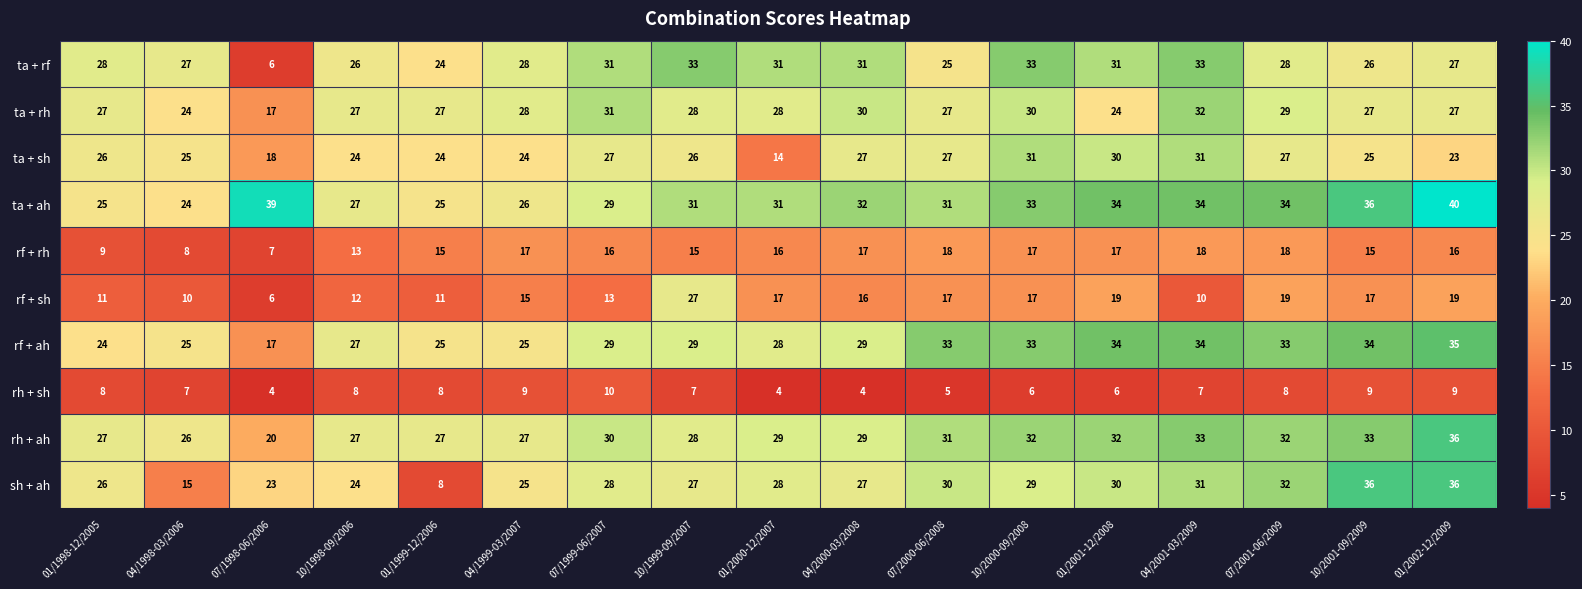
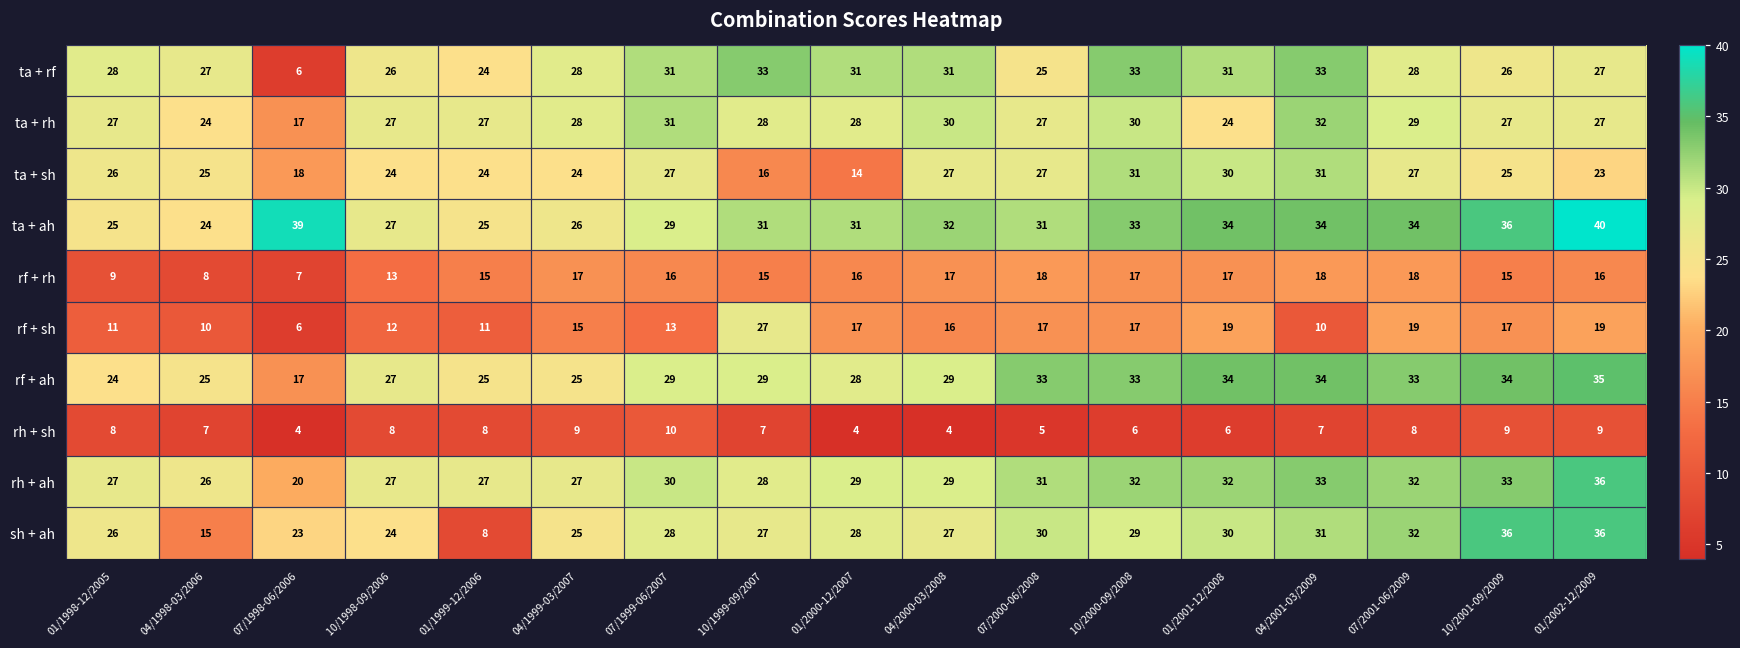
  {
    "ta + rf": {
      "01/1998-12/2005": 28,
      "04/1998-03/2006": 27,
      "07/1998-06/2006": 6,
      "10/1998-09/2006": 26,
      "01/1999-12/2006": 24,
      "04/1999-03/2007": 28,
      "07/1999-06/2007": 31,
      "10/1999-09/2007": 33,
      "01/2000-12/2007": 31,
      "04/2000-03/2008": 31,
      "07/2000-06/2008": 25,
      "10/2000-09/2008": 33,
      "01/2001-12/2008": 31,
      "04/2001-03/2009": 33,
      "07/2001-06/2009": 28,
      "10/2001-09/2009": 26,
      "01/2002-12/2009": 27
    },
    "ta + rh": {
      "01/1998-12/2005": 27,
      "04/1998-03/2006": 24,
      "07/1998-06/2006": 17,
      "10/1998-09/2006": 27,
      "01/1999-12/2006": 27,
      "04/1999-03/2007": 28,
      "07/1999-06/2007": 31,
      "10/1999-09/2007": 28,
      "01/2000-12/2007": 28,
      "04/2000-03/2008": 30,
      "07/2000-06/2008": 27,
      "10/2000-09/2008": 30,
      "01/2001-12/2008": 24,
      "04/2001-03/2009": 32,
      "07/2001-06/2009": 29,
      "10/2001-09/2009": 27,
      "01/2002-12/2009": 27
    },
    "ta + sh": {
      "01/1998-12/2005": 26,
      "04/1998-03/2006": 25,
      "07/1998-06/2006": 18,
      "10/1998-09/2006": 24,
      "01/1999-12/2006": 24,
      "04/1999-03/2007": 24,
      "07/1999-06/2007": 27,
-     "10/1999-09/2007": 26,
+     "10/1999-09/2007": 16,
      "01/2000-12/2007": 14,
      "04/2000-03/2008": 27,
      "07/2000-06/2008": 27,
      "10/2000-09/2008": 31,
      "01/2001-12/2008": 30,
      "04/2001-03/2009": 31,
      "07/2001-06/2009": 27,
      "10/2001-09/2009": 25,
      "01/2002-12/2009": 23
    },
    "ta + ah": {
      "01/1998-12/2005": 25,
      "04/1998-03/2006": 24,
      "07/1998-06/2006": 39,
      "10/1998-09/2006": 27,
      "01/1999-12/2006": 25,
      "04/1999-03/2007": 26,
      "07/1999-06/2007": 29,
      "10/1999-09/2007": 31,
      "01/2000-12/2007": 31,
      "04/2000-03/2008": 32,
      "07/2000-06/2008": 31,
      "10/2000-09/2008": 33,
      "01/2001-12/2008": 34,
      "04/2001-03/2009": 34,
      "07/2001-06/2009": 34,
      "10/2001-09/2009": 36,
      "01/2002-12/2009": 40
    },
    "rf + rh": {
      "01/1998-12/2005": 9,
      "04/1998-03/2006": 8,
      "07/1998-06/2006": 7,
      "10/1998-09/2006": 13,
      "01/1999-12/2006": 15,
      "04/1999-03/2007": 17,
      "07/1999-06/2007": 16,
      "10/1999-09/2007": 15,
      "01/2000-12/2007": 16,
      "04/2000-03/2008": 17,
      "07/2000-06/2008": 18,
      "10/2000-09/2008": 17,
      "01/2001-12/2008": 17,
      "04/2001-03/2009": 18,
      "07/2001-06/2009": 18,
      "10/2001-09/2009": 15,
      "01/2002-12/2009": 16
    },
    "rf + sh": {
      "01/1998-12/2005": 11,
      "04/1998-03/2006": 10,
      "07/1998-06/2006": 6,
      "10/1998-09/2006": 12,
      "01/1999-12/2006": 11,
      "04/1999-03/2007": 15,
      "07/1999-06/2007": 13,
      "10/1999-09/2007": 27,
      "01/2000-12/2007": 17,
      "04/2000-03/2008": 16,
      "07/2000-06/2008": 17,
      "10/2000-09/2008": 17,
      "01/2001-12/2008": 19,
      "04/2001-03/2009": 10,
      "07/2001-06/2009": 19,
      "10/2001-09/2009": 17,
      "01/2002-12/2009": 19
    },
    "rf + ah": {
      "01/1998-12/2005": 24,
      "04/1998-03/2006": 25,
      "07/1998-06/2006": 17,
      "10/1998-09/2006": 27,
      "01/1999-12/2006": 25,
      "04/1999-03/2007": 25,
      "07/1999-06/2007": 29,
      "10/1999-09/2007": 29,
      "01/2000-12/2007": 28,
      "04/2000-03/2008": 29,
      "07/2000-06/2008": 33,
      "10/2000-09/2008": 33,
      "01/2001-12/2008": 34,
      "04/2001-03/2009": 34,
      "07/2001-06/2009": 33,
      "10/2001-09/2009": 34,
      "01/2002-12/2009": 35
    },
    "rh + sh": {
      "01/1998-12/2005": 8,
      "04/1998-03/2006": 7,
      "07/1998-06/2006": 4,
      "10/1998-09/2006": 8,
      "01/1999-12/2006": 8,
      "04/1999-03/2007": 9,
      "07/1999-06/2007": 10,
      "10/1999-09/2007": 7,
      "01/2000-12/2007": 4,
      "04/2000-03/2008": 4,
      "07/2000-06/2008": 5,
      "10/2000-09/2008": 6,
      "01/2001-12/2008": 6,
      "04/2001-03/2009": 7,
      "07/2001-06/2009": 8,
      "10/2001-09/2009": 9,
      "01/2002-12/2009": 9
    },
    "rh + ah": {
      "01/1998-12/2005": 27,
      "04/1998-03/2006": 26,
      "07/1998-06/2006": 20,
      "10/1998-09/2006": 27,
      "01/1999-12/2006": 27,
      "04/1999-03/2007": 27,
      "07/1999-06/2007": 30,
      "10/1999-09/2007": 28,
      "01/2000-12/2007": 29,
      "04/2000-03/2008": 29,
      "07/2000-06/2008": 31,
      "10/2000-09/2008": 32,
      "01/2001-12/2008": 32,
      "04/2001-03/2009": 33,
      "07/2001-06/2009": 32,
      "10/2001-09/2009": 33,
      "01/2002-12/2009": 36
    },
    "sh + ah": {
      "01/1998-12/2005": 26,
      "04/1998-03/2006": 15,
      "07/1998-06/2006": 23,
      "10/1998-09/2006": 24,
      "01/1999-12/2006": 8,
      "04/1999-03/2007": 25,
      "07/1999-06/2007": 28,
      "10/1999-09/2007": 27,
      "01/2000-12/2007": 28,
      "04/2000-03/2008": 27,
      "07/2000-06/2008": 30,
      "10/2000-09/2008": 29,
      "01/2001-12/2008": 30,
      "04/2001-03/2009": 31,
      "07/2001-06/2009": 32,
      "10/2001-09/2009": 36,
      "01/2002-12/2009": 36
    }
  }
